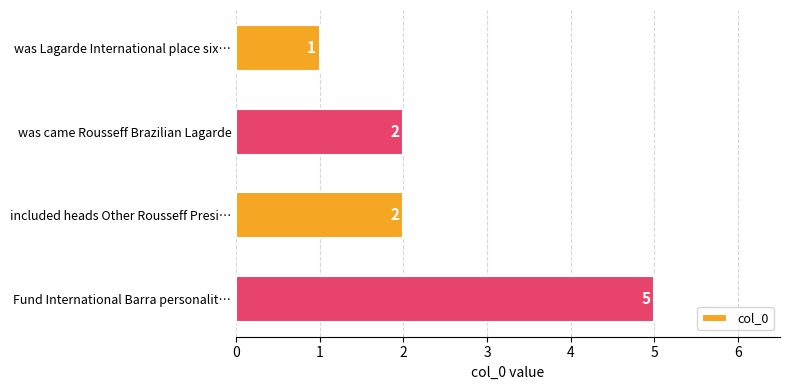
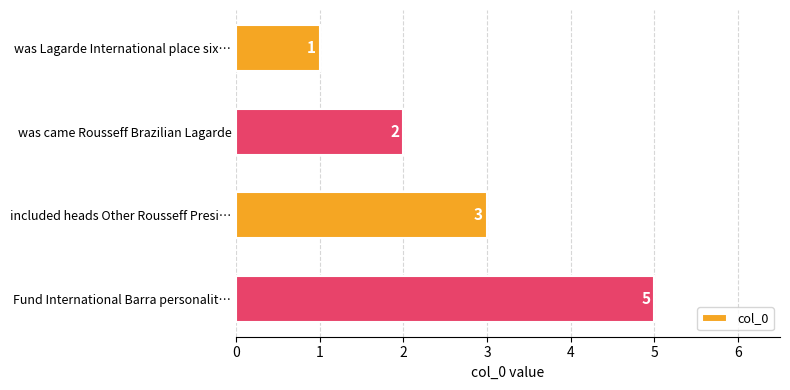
  {
    "was Lagarde International place six…": 1,
    "was came Rousseff Brazilian Lagarde": 2,
-   "included heads Other Rousseff Presi…": 2,
+   "included heads Other Rousseff Presi…": 3,
    "Fund International Barra personalit…": 5
  }
